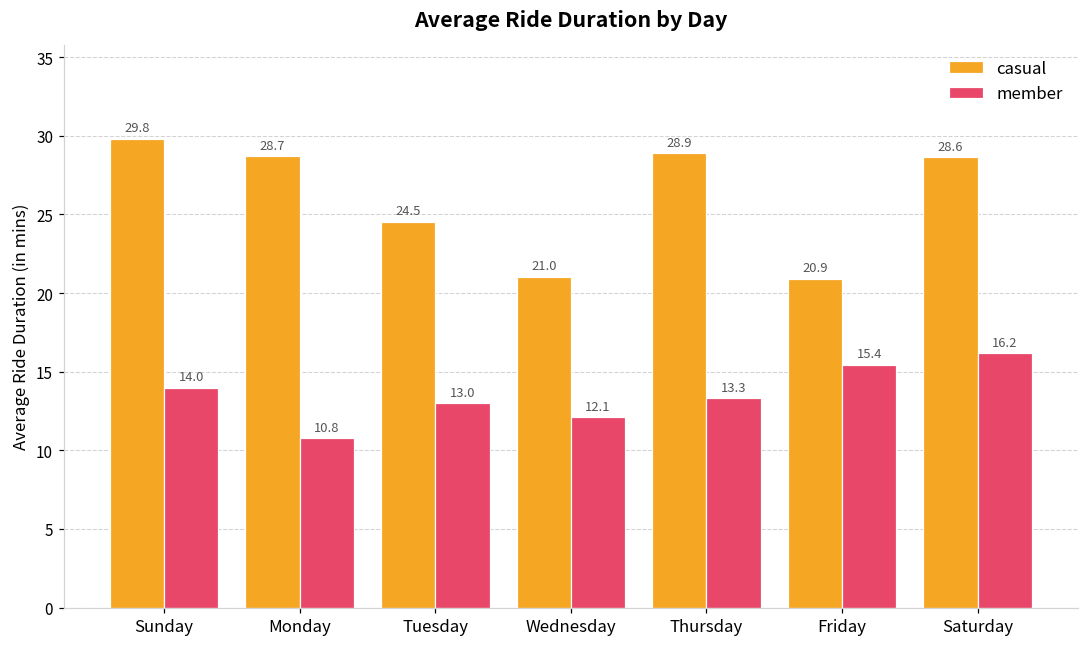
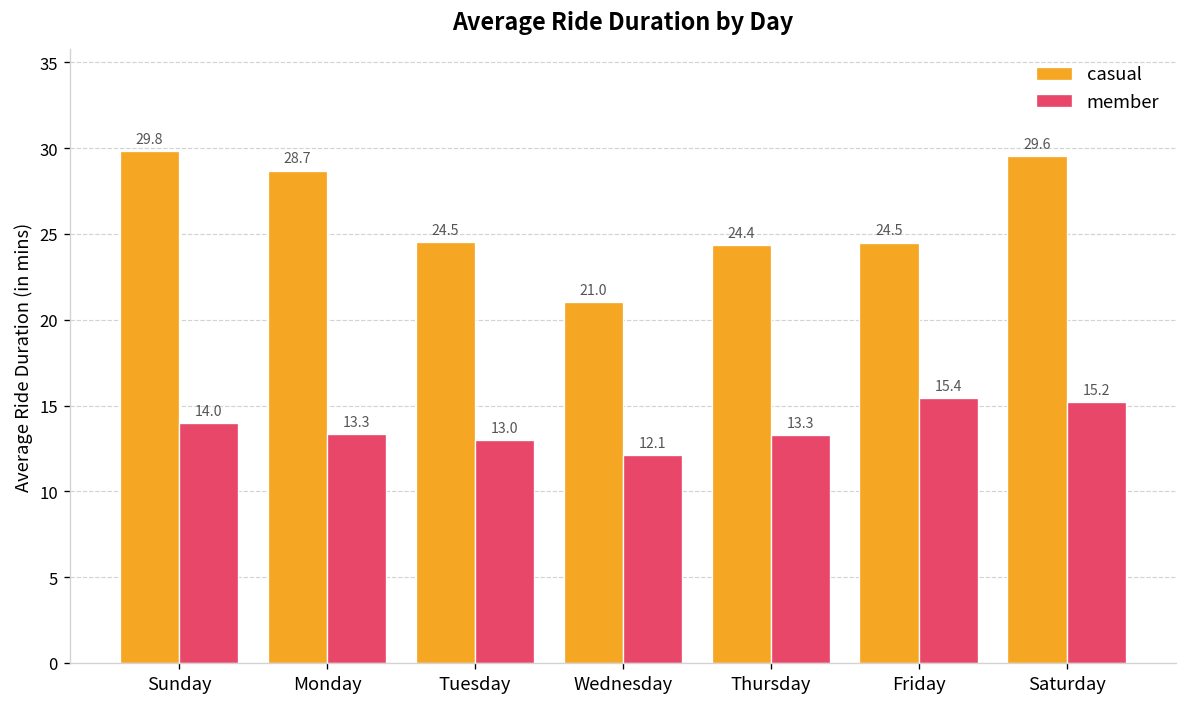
  {
    "casual": {
      "Sunday": 29.8,
      "Monday": 28.7,
      "Tuesday": 24.5,
      "Wednesday": 21.0,
-     "Thursday": 28.9,
-     "Friday": 20.9,
-     "Saturday": 28.6
+     "Thursday": 24.4,
+     "Friday": 24.5,
+     "Saturday": 29.6
    },
    "member": {
      "Sunday": 14.0,
-     "Monday": 10.8,
+     "Monday": 13.3,
      "Tuesday": 13.0,
      "Wednesday": 12.1,
      "Thursday": 13.3,
      "Friday": 15.4,
-     "Saturday": 16.2
+     "Saturday": 15.2
    }
  }
